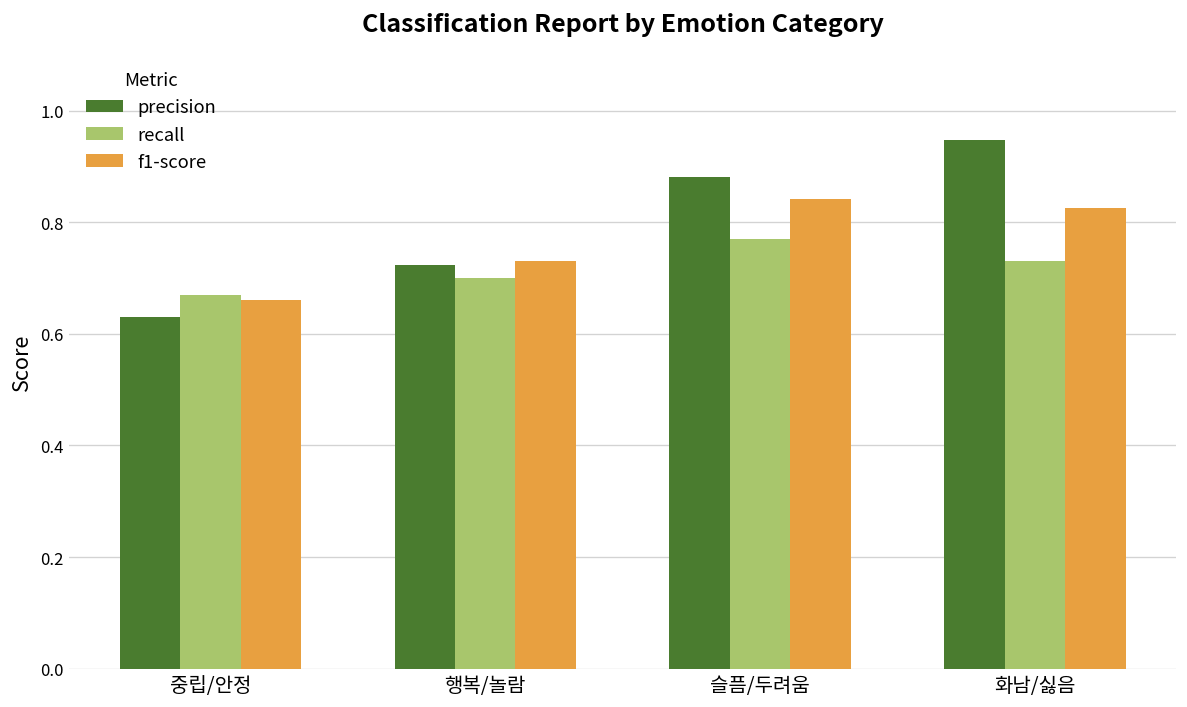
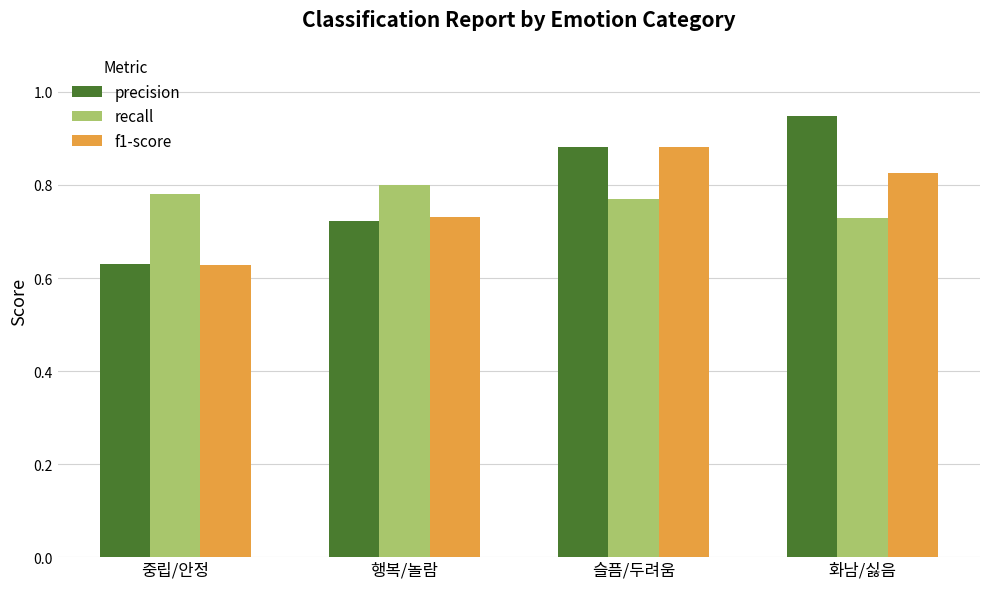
  {
    "precision": {
      "중립/안정": 0.63,
      "행복/놀람": 0.72,
      "슬픔/두려움": 0.88,
      "화남/싫음": 0.95
    },
    "recall": {
-     "중립/안정": 0.67,
-     "행복/놀람": 0.7,
+     "중립/안정": 0.78,
+     "행복/놀람": 0.8,
      "슬픔/두려움": 0.77,
      "화남/싫음": 0.73
    },
    "f1-score": {
-     "중립/안정": 0.66,
+     "중립/안정": 0.63,
      "행복/놀람": 0.73,
-     "슬픔/두려움": 0.84,
+     "슬픔/두려움": 0.88,
      "화남/싫음": 0.82
    }
  }
